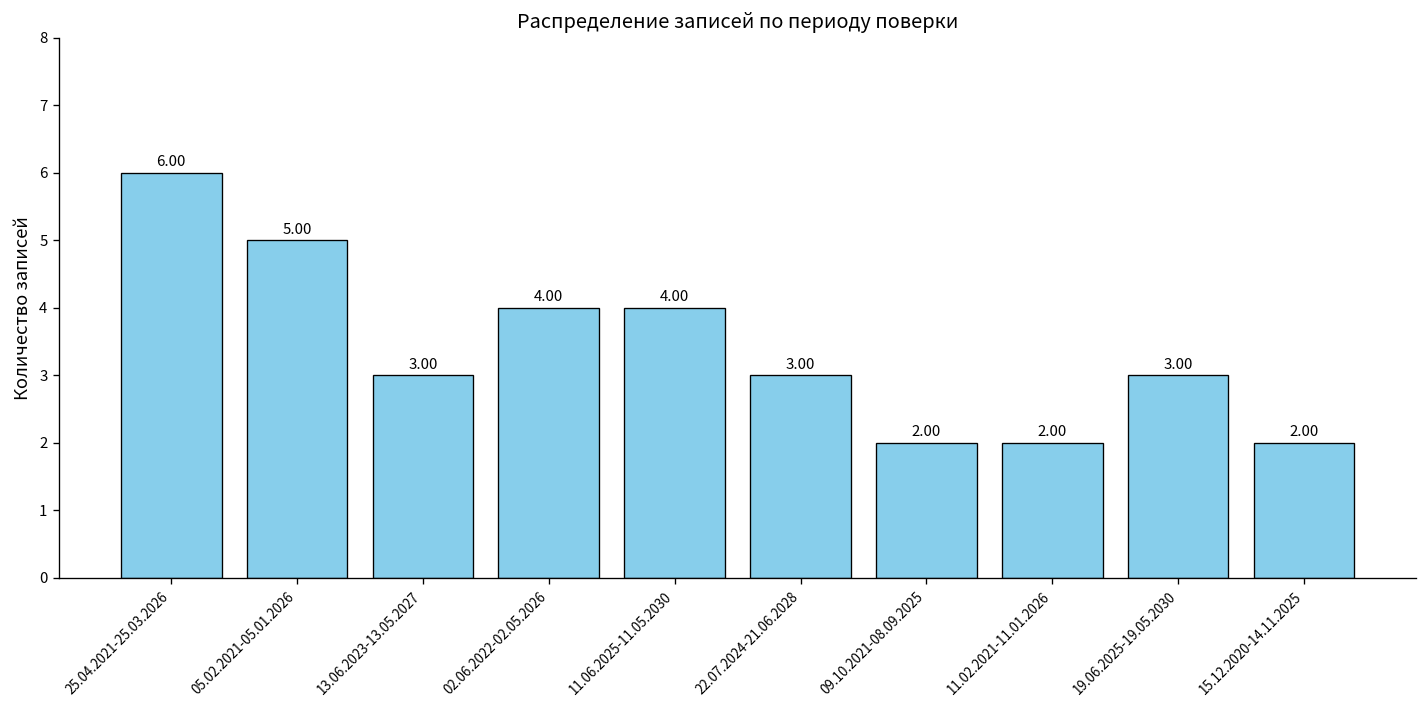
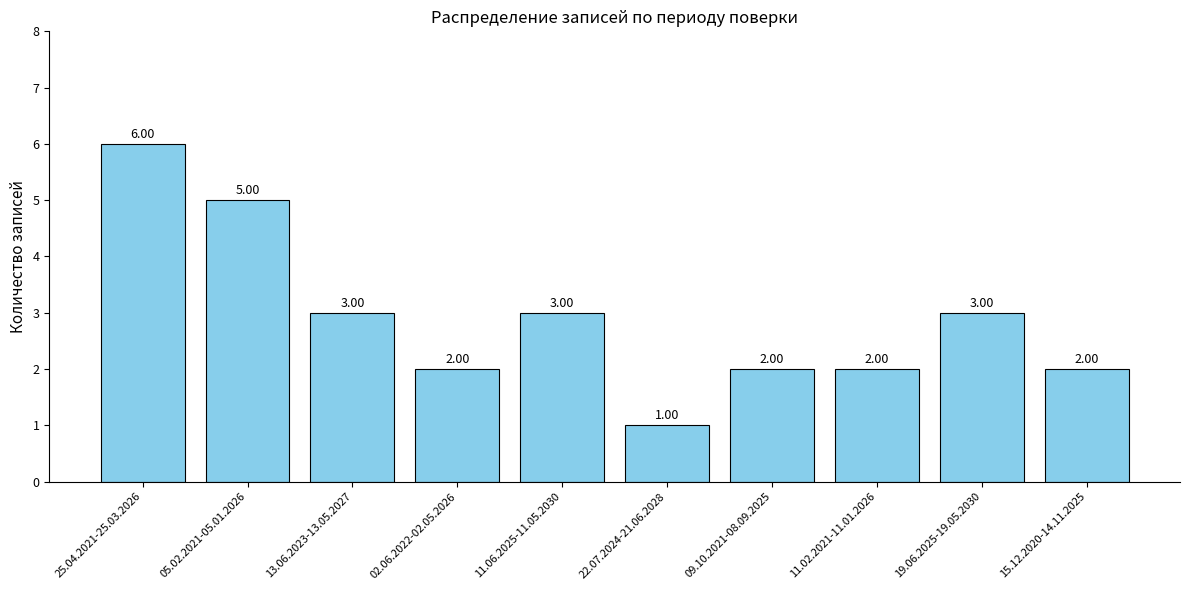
  {
    "25.04.2021-25.03.2026": 6.00,
    "05.02.2021-05.01.2026": 5.00,
    "13.06.2023-13.05.2027": 3.00,
-   "02.06.2022-02.05.2026": 4.00,
-   "11.06.2025-11.05.2030": 4.00,
-   "22.07.2024-21.06.2028": 3.00,
+   "02.06.2022-02.05.2026": 2.00,
+   "11.06.2025-11.05.2030": 3.00,
+   "22.07.2024-21.06.2028": 1.00,
    "09.10.2021-08.09.2025": 2.00,
    "11.02.2021-11.01.2026": 2.00,
    "19.06.2025-19.05.2030": 3.00,
    "15.12.2020-14.11.2025": 2.00
  }
